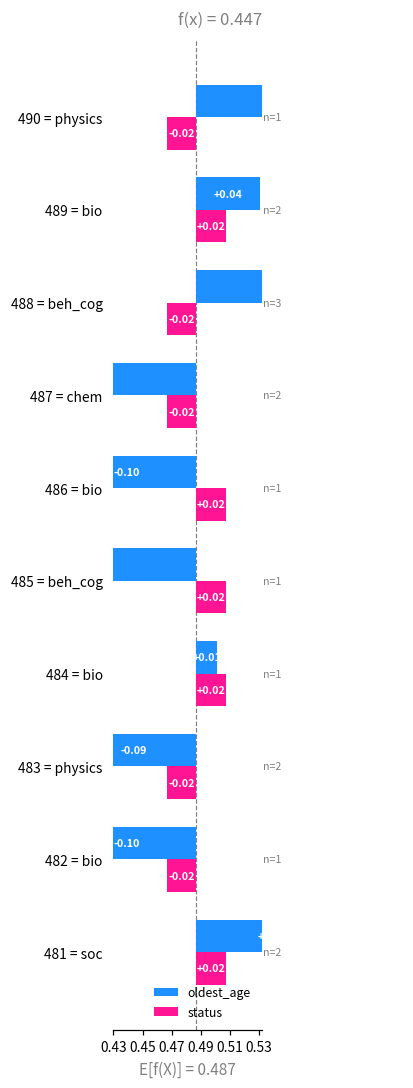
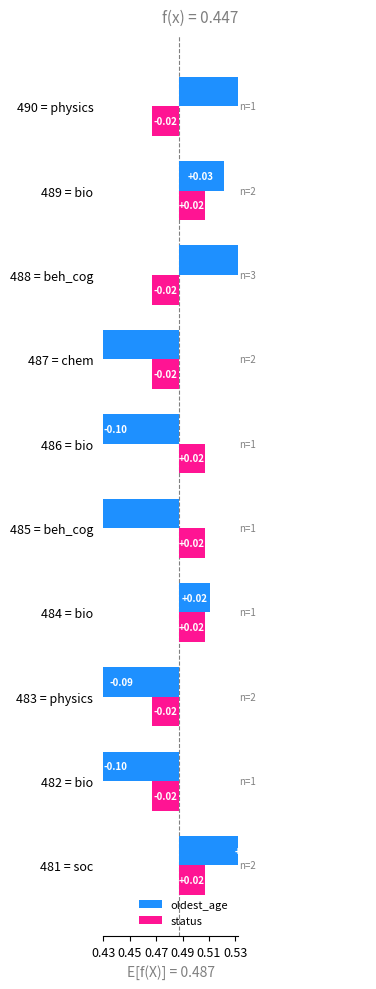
  {
    "oldest_age": {
-     "489 = bio": "+0.04",
-     "484 = bio": "+0.01"
+     "489 = bio": "+0.03",
+     "484 = bio": "+0.02"
    },
    "status": {
      "490 = physics": "-0.02",
      "489 = bio": "+0.02",
      "488 = beh_cog": "-0.02",
      "487 = chem": "-0.02",
      "486 = bio": "+0.02",
      "485 = beh_cog": "+0.02",
      "484 = bio": "+0.02",
      "483 = physics": "-0.02",
      "482 = bio": "-0.02",
      "481 = soc": "+0.02"
    }
  }
